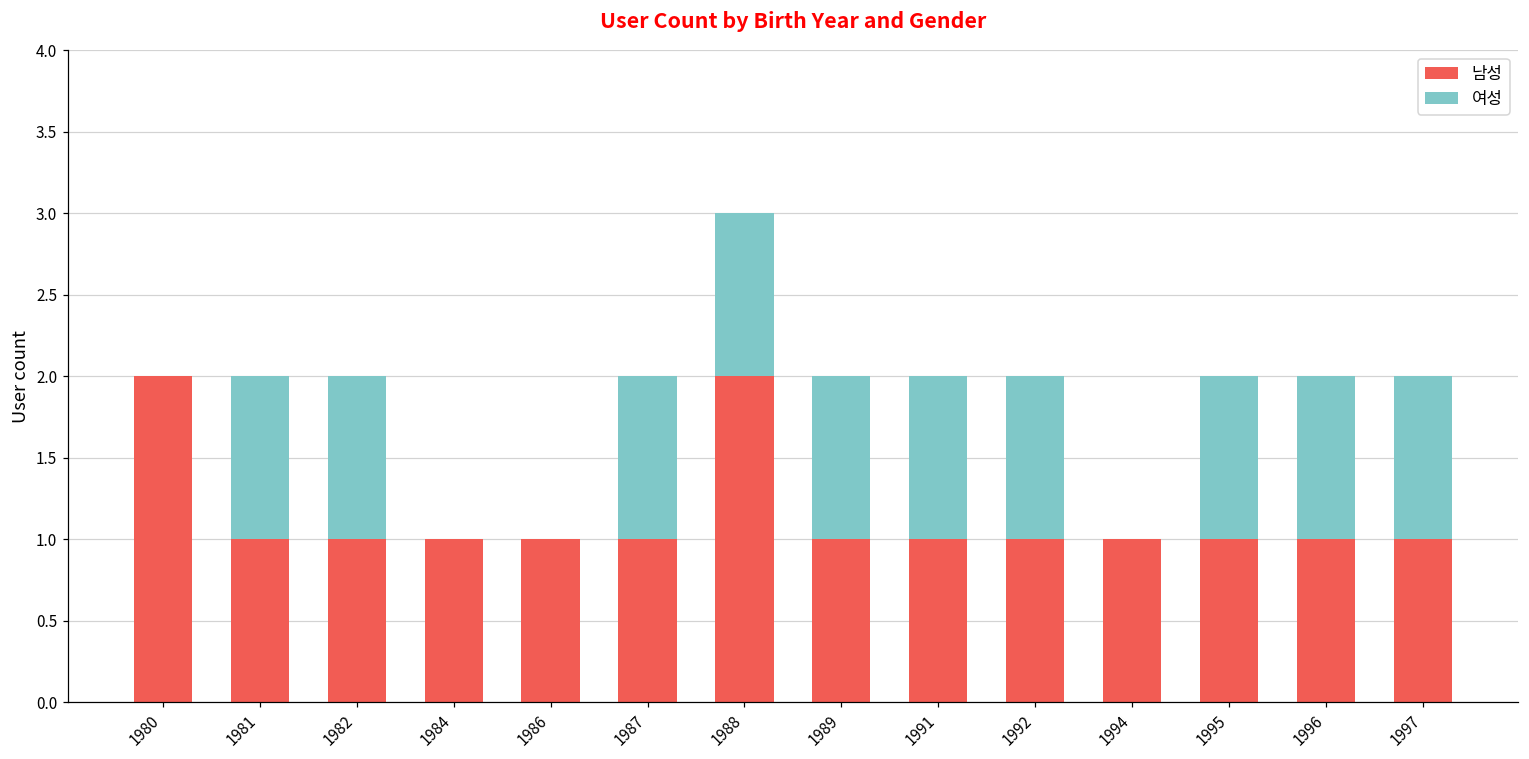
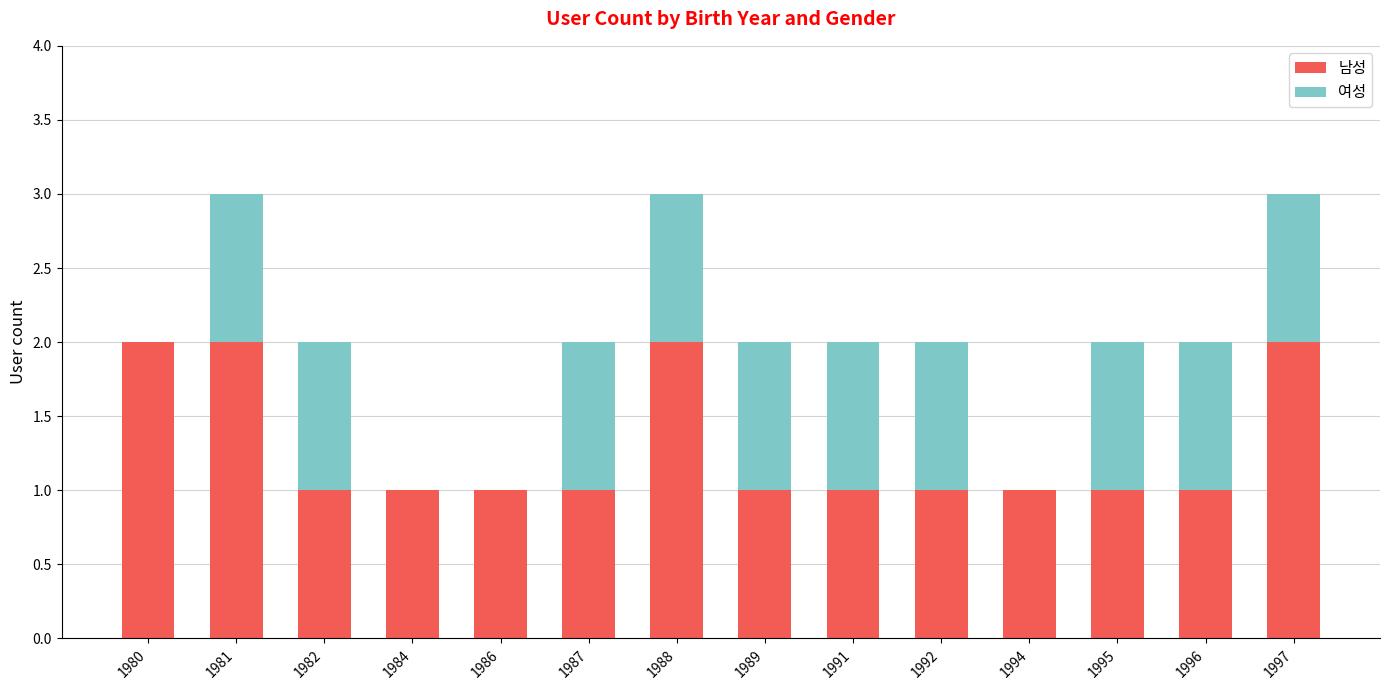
  {
    "남성": {
      "1980": 2,
-     "1981": 1,
+     "1981": 2,
      "1982": 1,
      "1984": 1,
      "1986": 1,
      "1987": 1,
      "1988": 2,
      "1989": 1,
      "1991": 1,
      "1992": 1,
      "1994": 1,
      "1995": 1,
      "1996": 1,
-     "1997": 1
+     "1997": 2
    },
    "여성": {
      "1980": 0,
      "1981": 1,
      "1982": 1,
      "1984": 0,
      "1986": 0,
      "1987": 1,
      "1988": 1,
      "1989": 1,
      "1991": 1,
      "1992": 1,
      "1994": 0,
      "1995": 1,
      "1996": 1,
      "1997": 1
    }
  }
